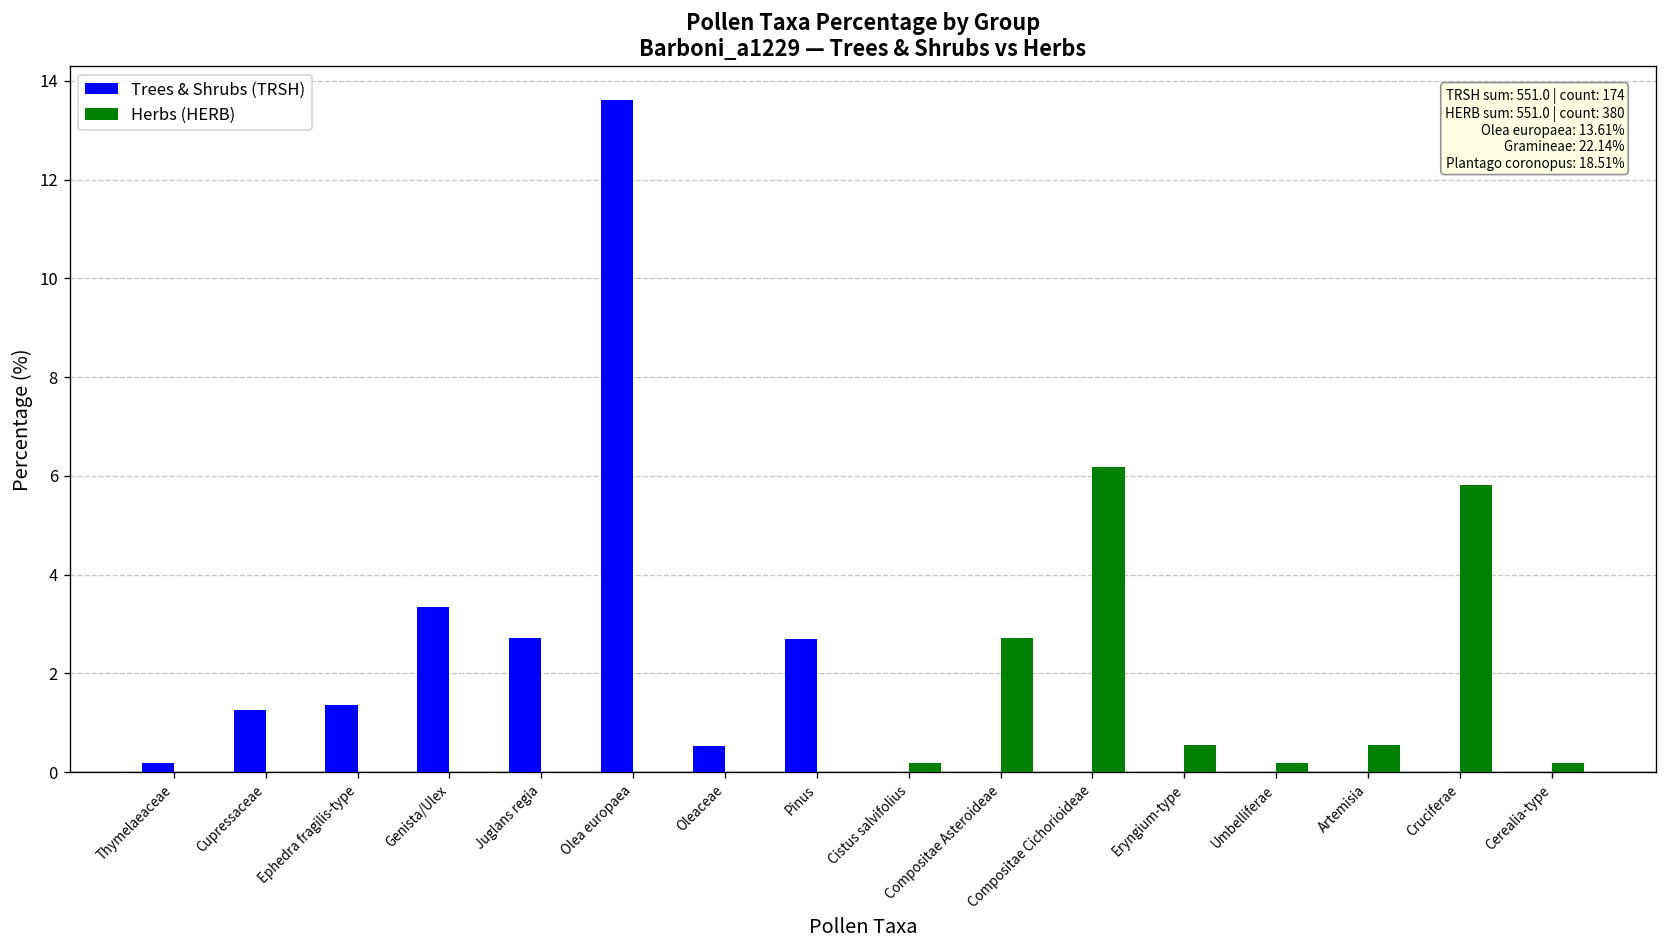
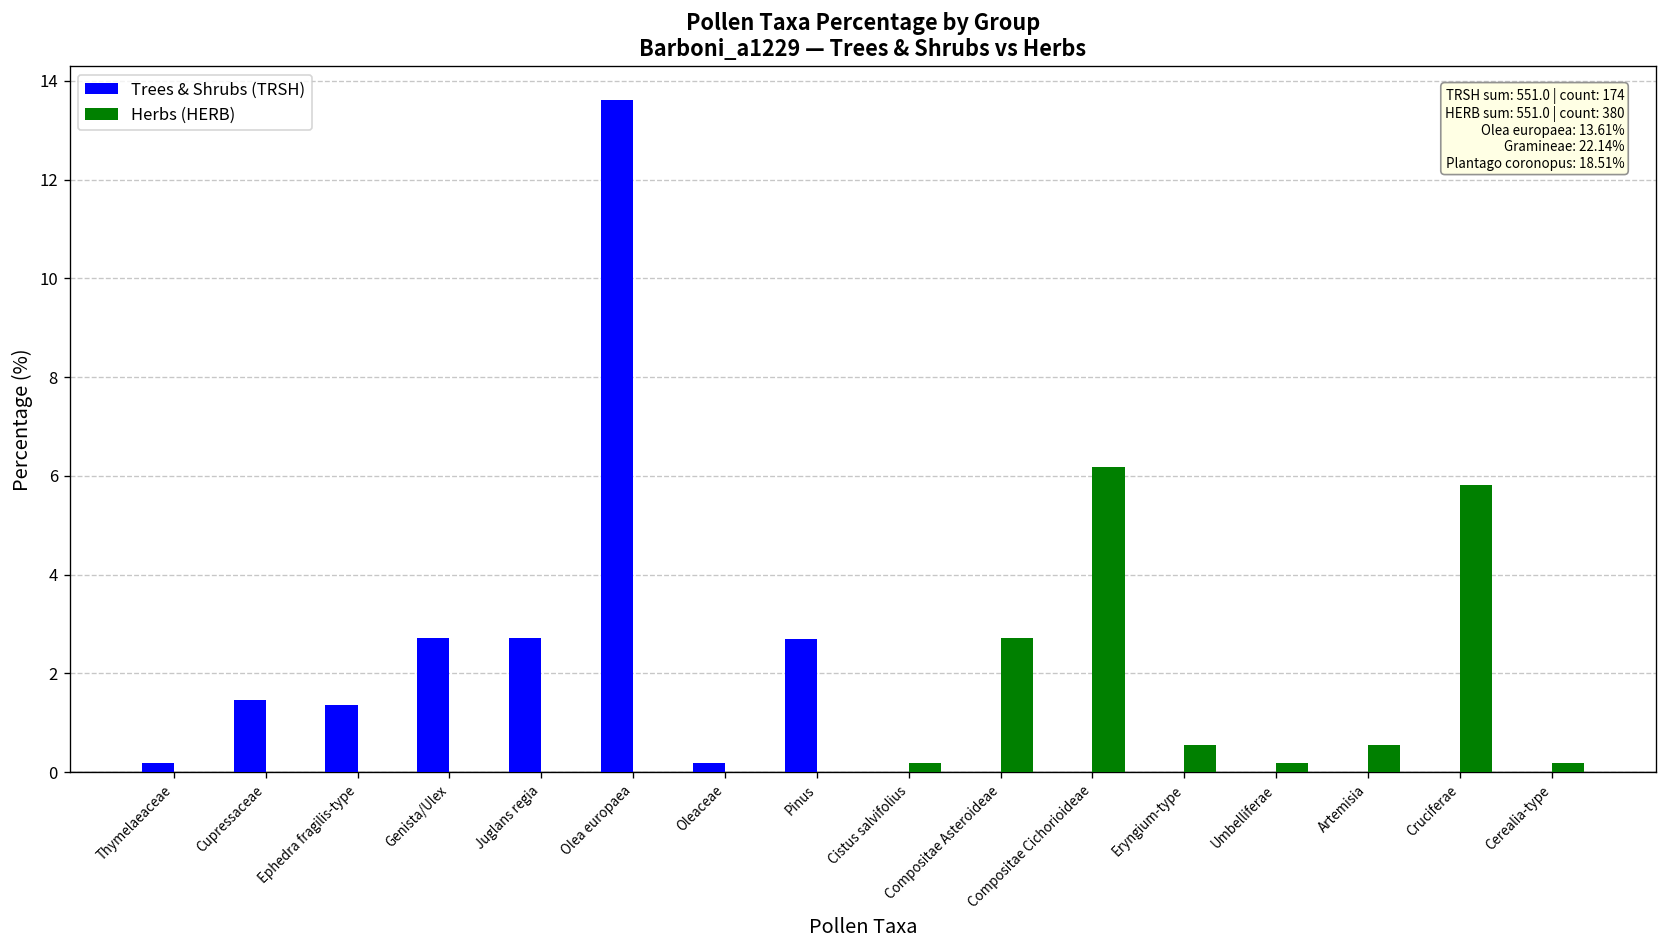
  {
    "Trees & Shrubs (TRSH)": {
      "Thymelaeaceae": 0.2,
-     "Cupressaceae": 1.3,
+     "Cupressaceae": 1.5,
      "Ephedra fragilis-type": 1.4,
-     "Genista/Ulex": 3.4,
+     "Genista/Ulex": 2.7,
      "Juglans regia": 2.7,
      "Olea europaea": 13.6,
-     "Oleaceae": 0.5,
+     "Oleaceae": 0.2,
      "Pinus": 2.7,
      "Cistus salvifolius": 0.0,
      "Compositae Asteroideae": 0.0,
      "Compositae Cichorioideae": 0.0,
      "Eryngium-type": 0.0,
      "Umbelliferae": 0.0,
      "Artemisia": 0.0,
      "Cruciferae": 0.0,
      "Cerealia-type": 0.0
    },
    "Herbs (HERB)": {
      "Thymelaeaceae": 0.0,
      "Cupressaceae": 0.0,
      "Ephedra fragilis-type": 0.0,
      "Genista/Ulex": 0.0,
      "Juglans regia": 0.0,
      "Olea europaea": 0.0,
      "Oleaceae": 0.0,
      "Pinus": 0.0,
      "Cistus salvifolius": 0.2,
      "Compositae Asteroideae": 2.7,
      "Compositae Cichorioideae": 6.2,
      "Eryngium-type": 0.5,
      "Umbelliferae": 0.2,
      "Artemisia": 0.5,
      "Cruciferae": 5.8,
      "Cerealia-type": 0.2
    }
  }
